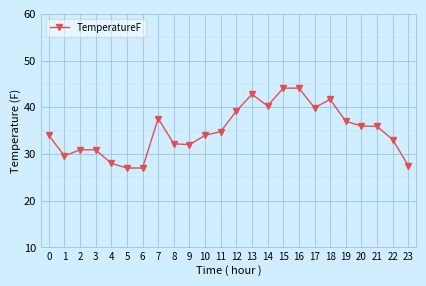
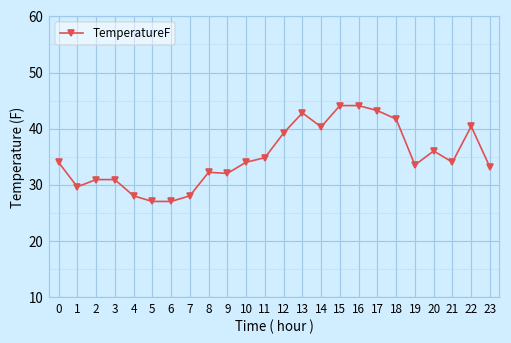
  {
    "0": 34,
    "1": 30,
    "2": 31,
    "3": 31,
    "4": 28,
    "5": 27,
    "6": 27,
-   "7": 38,
+   "7": 28,
    "8": 32,
    "9": 32,
    "10": 34,
    "11": 35,
    "12": 39,
    "13": 43,
    "14": 40,
    "15": 44,
    "16": 44,
-   "17": 40,
+   "17": 43,
    "18": 42,
-   "19": 37,
+   "19": 34,
    "20": 36,
-   "21": 36,
-   "22": 33,
-   "23": 28
+   "21": 34,
+   "22": 40,
+   "23": 33
  }
